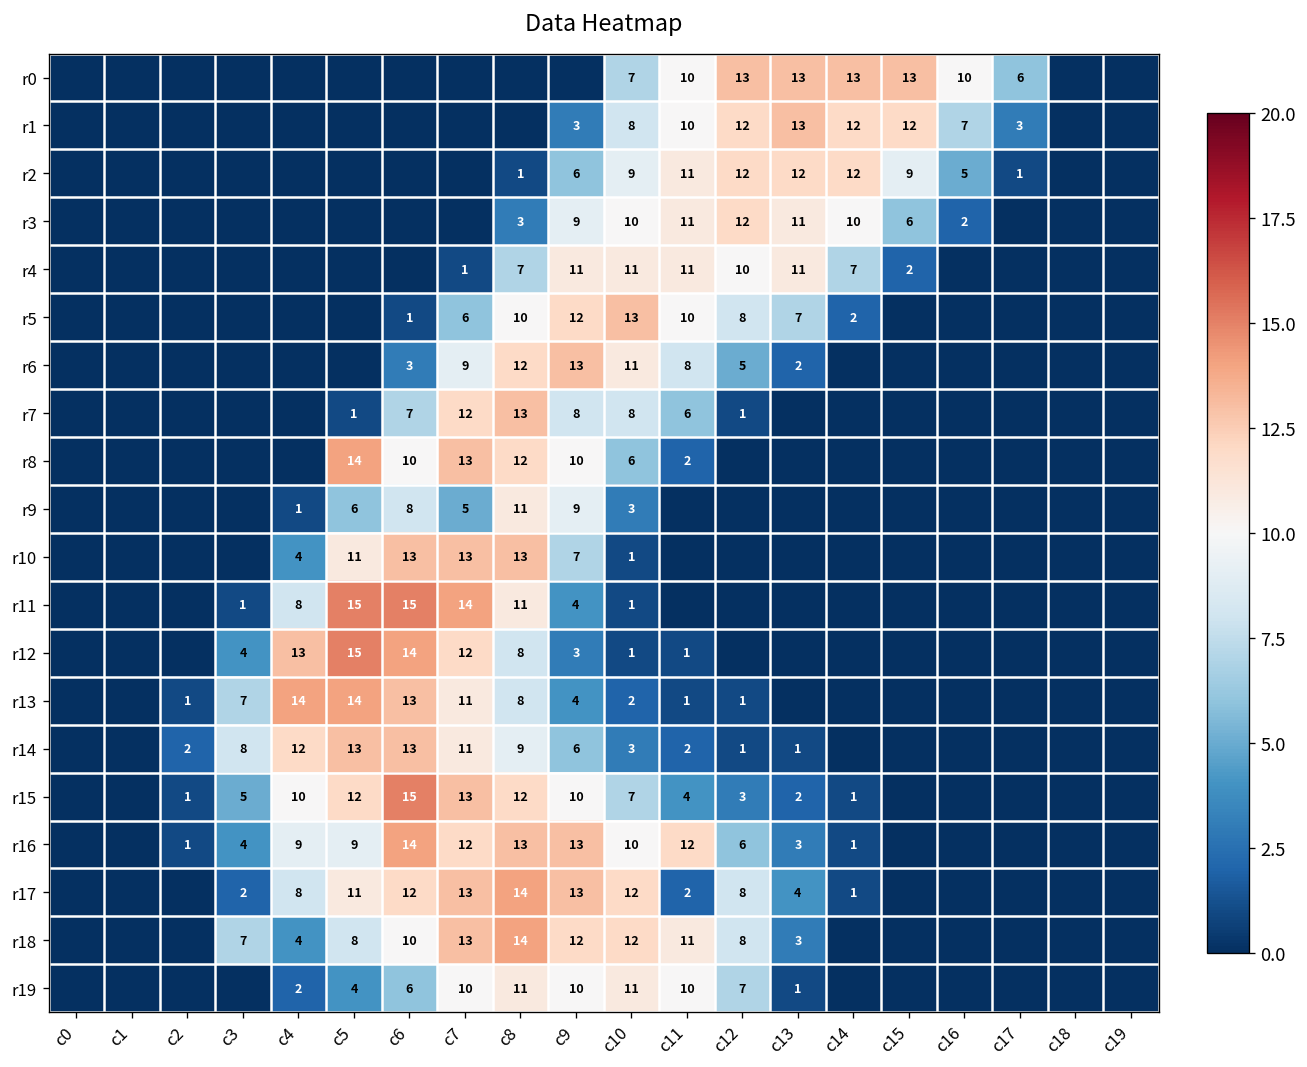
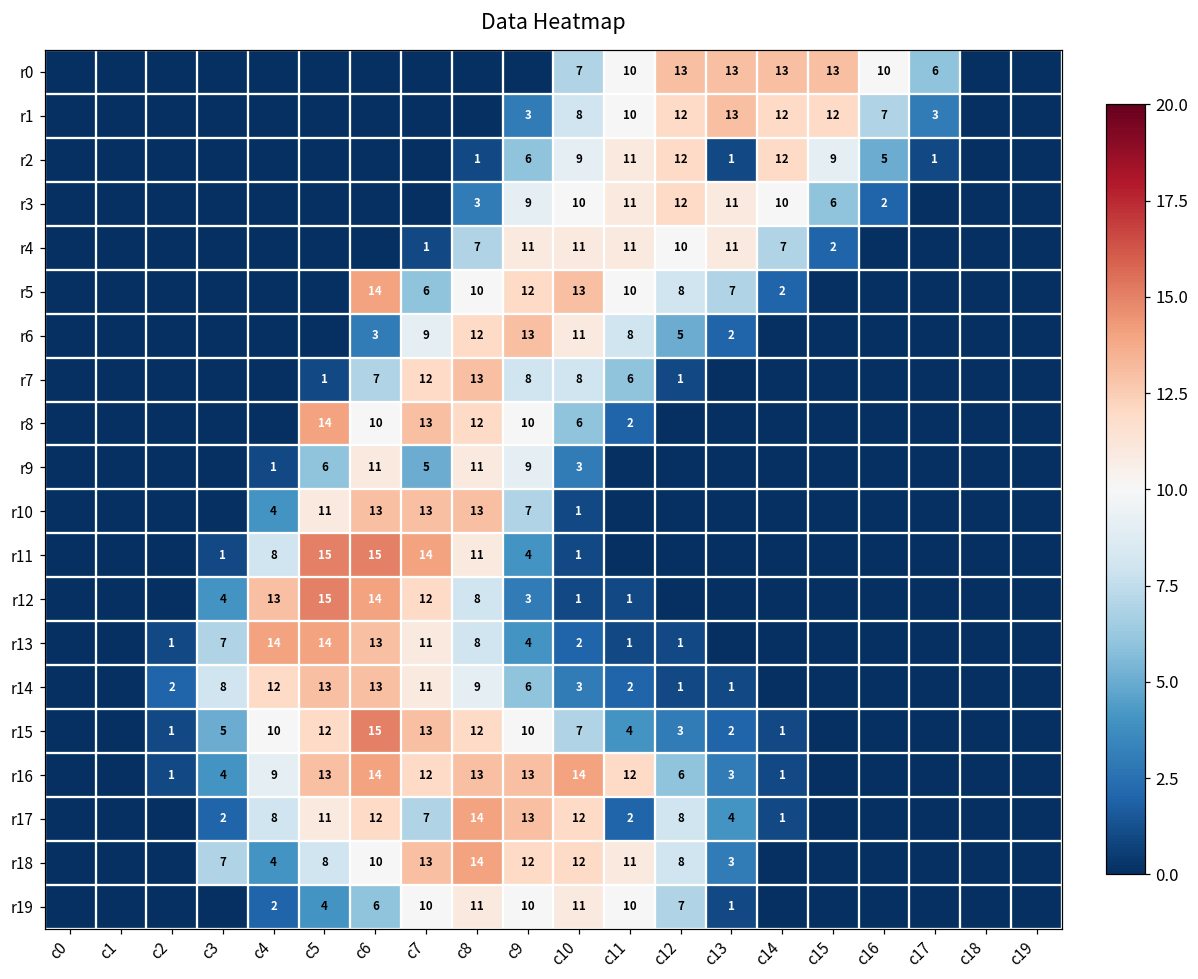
  {
    "r0": {
      "c10": 7,
      "c11": 10,
      "c12": 13,
      "c13": 13,
      "c14": 13,
      "c15": 13,
      "c16": 10,
      "c17": 6
    },
    "r1": {
      "c9": 3,
      "c10": 8,
      "c11": 10,
      "c12": 12,
      "c13": 13,
      "c14": 12,
      "c15": 12,
      "c16": 7,
      "c17": 3
    },
    "r2": {
      "c8": 1,
      "c9": 6,
      "c10": 9,
      "c11": 11,
      "c12": 12,
-     "c13": 12,
+     "c13": 1,
      "c14": 12,
      "c15": 9,
      "c16": 5,
      "c17": 1
    },
    "r3": {
      "c8": 3,
      "c9": 9,
      "c10": 10,
      "c11": 11,
      "c12": 12,
      "c13": 11,
      "c14": 10,
      "c15": 6,
      "c16": 2
    },
    "r4": {
      "c7": 1,
      "c8": 7,
      "c9": 11,
      "c10": 11,
      "c11": 11,
      "c12": 10,
      "c13": 11,
      "c14": 7,
      "c15": 2
    },
    "r5": {
-     "c6": 1,
+     "c6": 14,
      "c7": 6,
      "c8": 10,
      "c9": 12,
      "c10": 13,
      "c11": 10,
      "c12": 8,
      "c13": 7,
      "c14": 2
    },
    "r6": {
      "c6": 3,
      "c7": 9,
      "c8": 12,
      "c9": 13,
      "c10": 11,
      "c11": 8,
      "c12": 5,
      "c13": 2
    },
    "r7": {
      "c5": 1,
      "c6": 7,
      "c7": 12,
      "c8": 13,
      "c9": 8,
      "c10": 8,
      "c11": 6,
      "c12": 1
    },
    "r8": {
      "c5": 14,
      "c6": 10,
      "c7": 13,
      "c8": 12,
      "c9": 10,
      "c10": 6,
      "c11": 2
    },
    "r9": {
      "c4": 1,
      "c5": 6,
-     "c6": 8,
+     "c6": 11,
      "c7": 5,
      "c8": 11,
      "c9": 9,
      "c10": 3
    },
    "r10": {
      "c4": 4,
      "c5": 11,
      "c6": 13,
      "c7": 13,
      "c8": 13,
      "c9": 7,
      "c10": 1
    },
    "r11": {
      "c3": 1,
      "c4": 8,
      "c5": 15,
      "c6": 15,
      "c7": 14,
      "c8": 11,
      "c9": 4,
      "c10": 1
    },
    "r12": {
      "c3": 4,
      "c4": 13,
      "c5": 15,
      "c6": 14,
      "c7": 12,
      "c8": 8,
      "c9": 3,
      "c10": 1,
      "c11": 1
    },
    "r13": {
      "c2": 1,
      "c3": 7,
      "c4": 14,
      "c5": 14,
      "c6": 13,
      "c7": 11,
      "c8": 8,
      "c9": 4,
      "c10": 2,
      "c11": 1,
      "c12": 1
    },
    "r14": {
      "c2": 2,
      "c3": 8,
      "c4": 12,
      "c5": 13,
      "c6": 13,
      "c7": 11,
      "c8": 9,
      "c9": 6,
      "c10": 3,
      "c11": 2,
      "c12": 1,
      "c13": 1
    },
    "r15": {
      "c2": 1,
      "c3": 5,
      "c4": 10,
      "c5": 12,
      "c6": 15,
      "c7": 13,
      "c8": 12,
      "c9": 10,
      "c10": 7,
      "c11": 4,
      "c12": 3,
      "c13": 2,
      "c14": 1
    },
    "r16": {
      "c2": 1,
      "c3": 4,
      "c4": 9,
-     "c5": 9,
+     "c5": 13,
      "c6": 14,
      "c7": 12,
      "c8": 13,
      "c9": 13,
-     "c10": 10,
+     "c10": 14,
      "c11": 12,
      "c12": 6,
      "c13": 3,
      "c14": 1
    },
    "r17": {
      "c3": 2,
      "c4": 8,
      "c5": 11,
      "c6": 12,
-     "c7": 13,
+     "c7": 7,
      "c8": 14,
      "c9": 13,
      "c10": 12,
      "c11": 2,
      "c12": 8,
      "c13": 4,
      "c14": 1
    },
    "r18": {
      "c3": 7,
      "c4": 4,
      "c5": 8,
      "c6": 10,
      "c7": 13,
      "c8": 14,
      "c9": 12,
      "c10": 12,
      "c11": 11,
      "c12": 8,
      "c13": 3
    },
    "r19": {
      "c4": 2,
      "c5": 4,
      "c6": 6,
      "c7": 10,
      "c8": 11,
      "c9": 10,
      "c10": 11,
      "c11": 10,
      "c12": 7,
      "c13": 1
    }
  }
